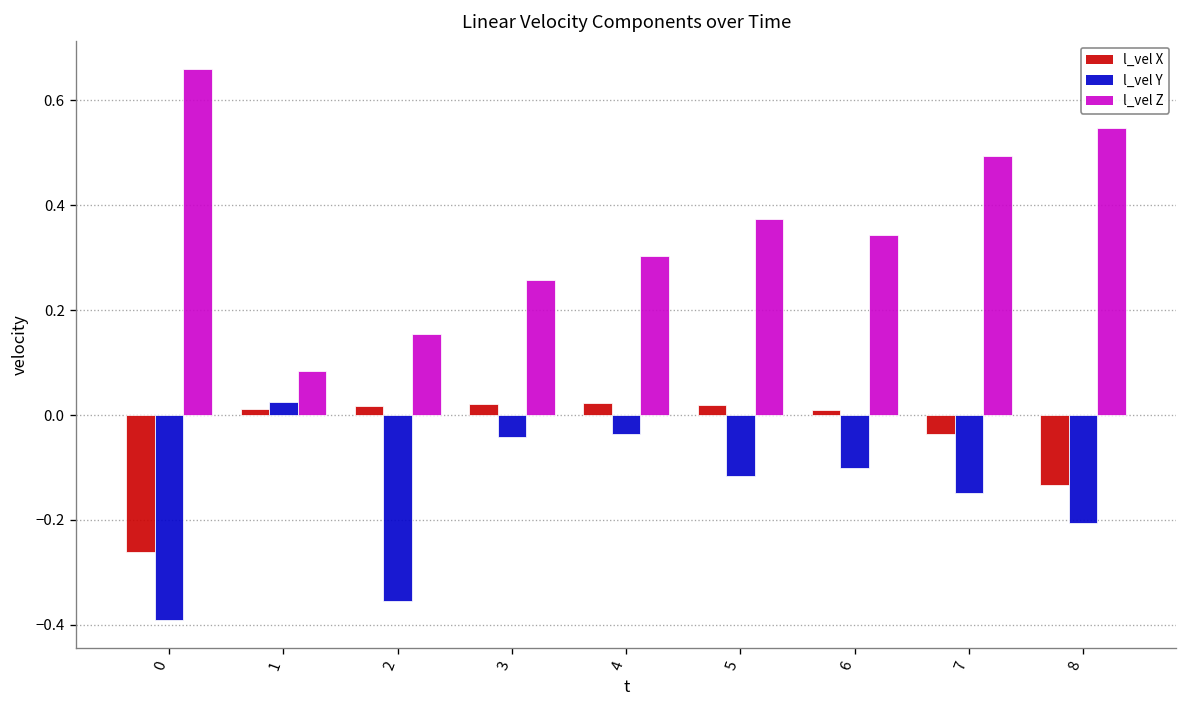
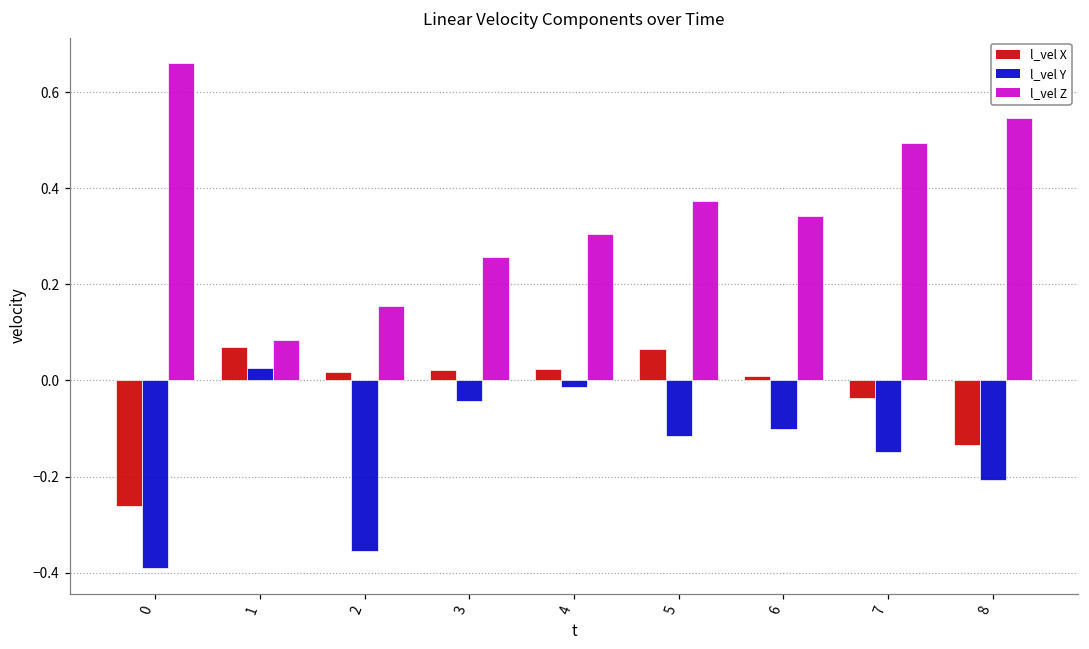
  {
    "l_vel X": {
      "0": -0.26,
-     "1": 0.01,
+     "1": 0.07,
      "2": 0.02,
      "3": 0.02,
      "4": 0.02,
-     "5": 0.02,
+     "5": 0.07,
      "6": 0.01,
      "7": -0.04,
      "8": -0.13
    },
    "l_vel Y": {
      "0": -0.39,
      "1": 0.02,
      "2": -0.35,
      "3": -0.04,
-     "4": -0.04,
+     "4": -0.01,
      "5": -0.12,
      "6": -0.10,
      "7": -0.15,
      "8": -0.21
    },
    "l_vel Z": {
      "0": 0.66,
      "1": 0.08,
      "2": 0.15,
      "3": 0.26,
      "4": 0.30,
      "5": 0.37,
      "6": 0.34,
      "7": 0.49,
      "8": 0.55
    }
  }
